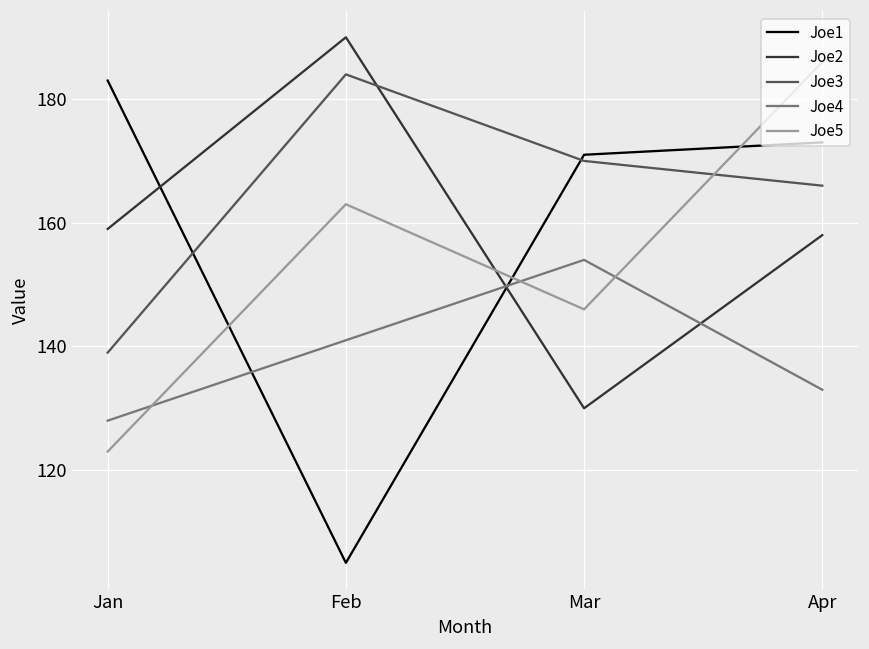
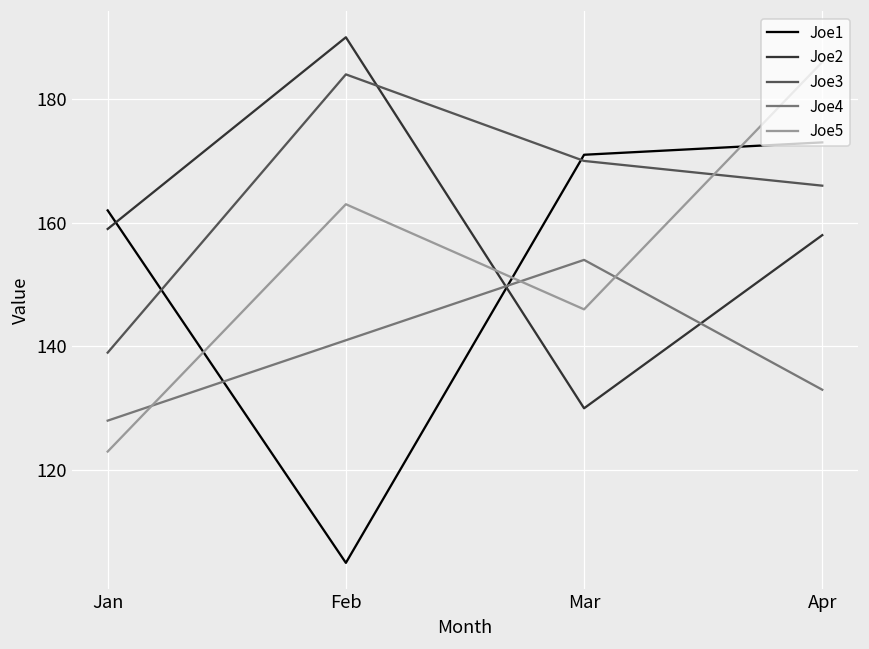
  {
    "Joe1": {
-     "Jan": 183,
+     "Jan": 162,
      "Feb": 105,
      "Mar": 171,
      "Apr": 173
    }
  }
